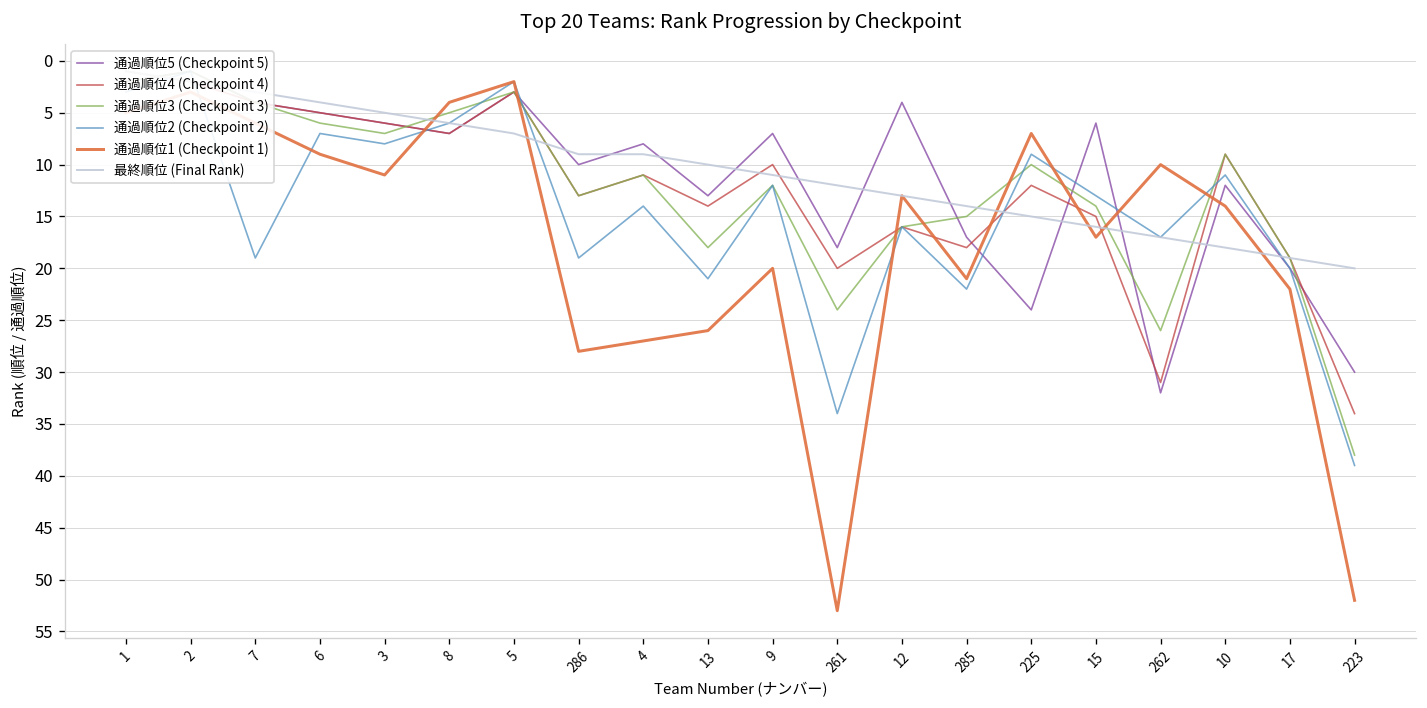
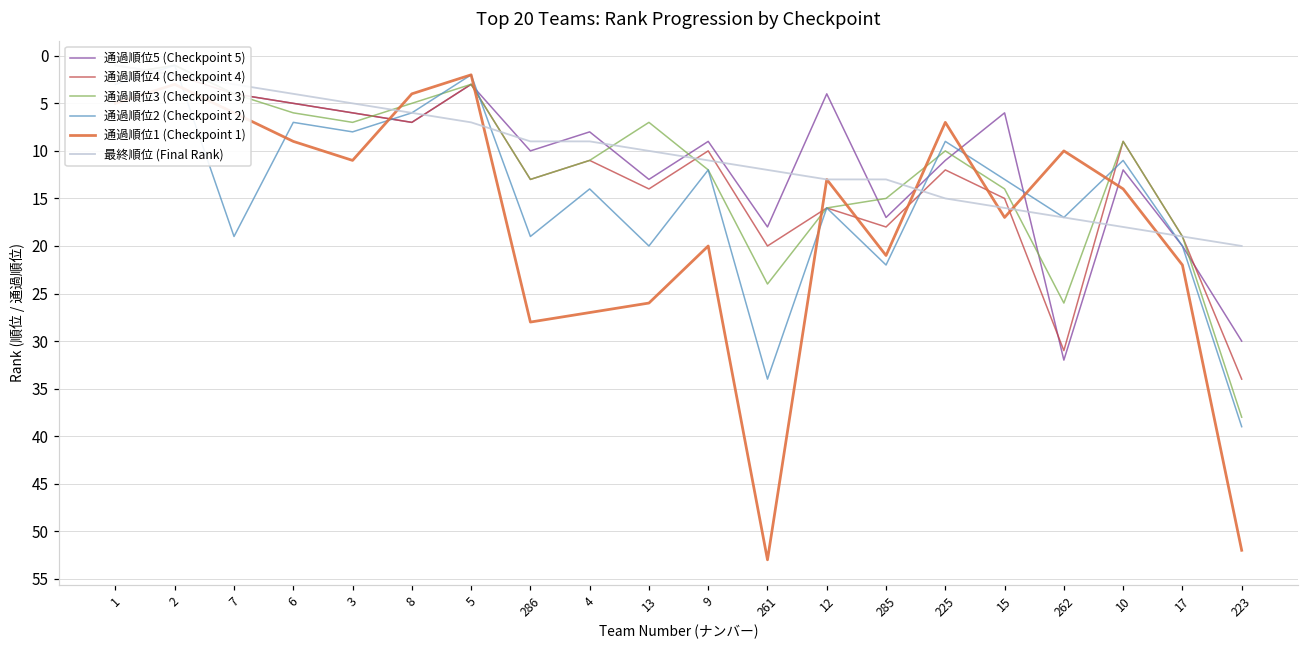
  {
    "通過順位5 (Checkpoint 5)": {
      "286": 10,
      "4": 8,
      "13": 13,
-     "9": 7,
+     "9": 9,
      "261": 18,
      "12": 4,
      "285": 17,
-     "225": 24,
+     "225": 11,
      "15": 6,
      "262": 32,
      "10": 12,
      "223": 30
    },
    "通過順位3 (Checkpoint 3)": {
      "6": 6,
      "3": 7,
      "8": 5,
-     "13": 18,
+     "13": 7,
      "261": 24,
      "285": 15,
      "225": 10,
      "15": 14,
      "262": 26,
      "223": 38
    },
    "通過順位2 (Checkpoint 2)": {
      "7": 19,
      "6": 7,
      "3": 8,
      "286": 19,
      "4": 14,
-     "13": 21,
+     "13": 20,
      "261": 34,
      "285": 22,
      "225": 9,
      "15": 13,
      "10": 11,
      "223": 39
    },
    "最終順位 (Final Rank)": {
      "6": 4,
      "3": 5,
      "5": 7,
      "286": 9,
      "4": 9,
      "13": 10,
      "9": 11,
      "261": 12,
-     "285": 14,
+     "285": 13,
      "225": 15,
      "15": 16,
      "10": 18,
      "223": 20
    }
  }
